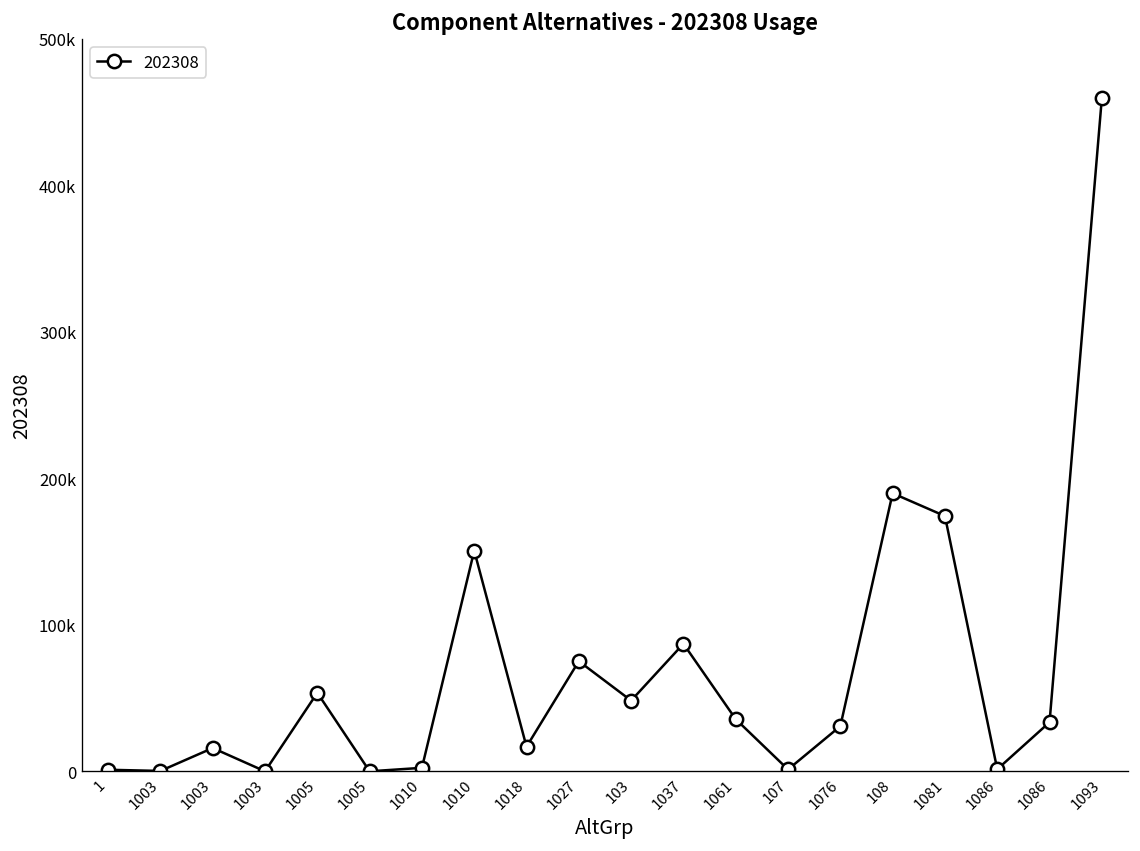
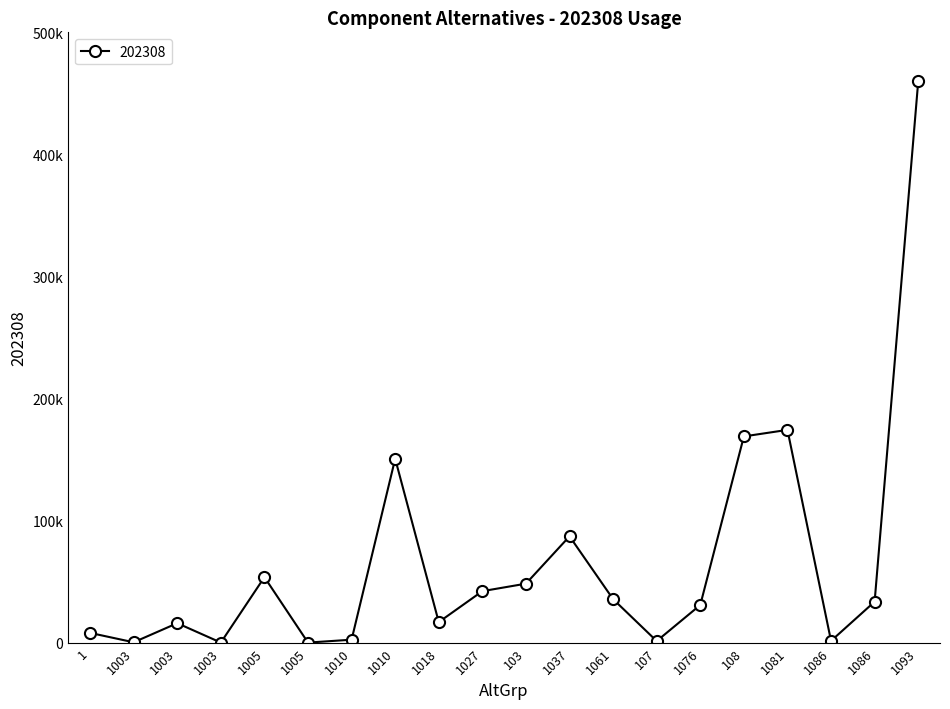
  {
-   "1": 1000,
+   "1": 8000,
    "1018": 17000,
-   "1027": 75000,
+   "1027": 42000,
    "103": 48000,
    "1037": 87000,
    "1061": 36000,
    "107": 1000,
    "1076": 31000,
-   "108": 190000,
+   "108": 169000,
    "1081": 174000,
    "1093": 460000
  }
